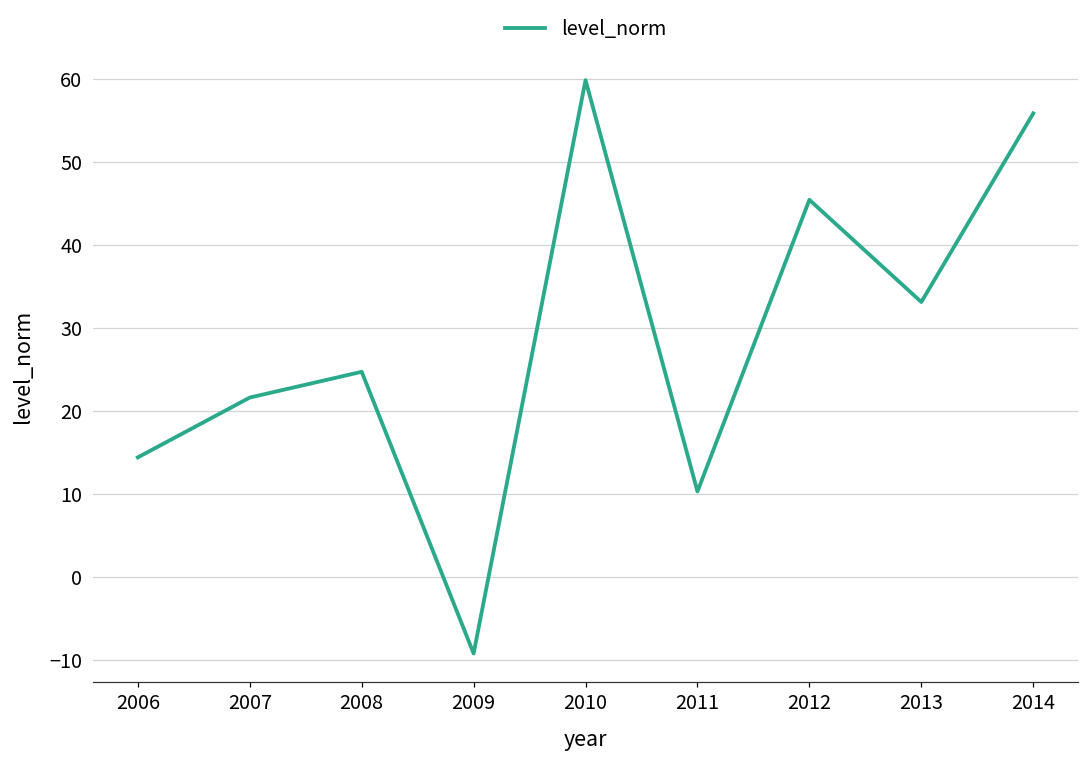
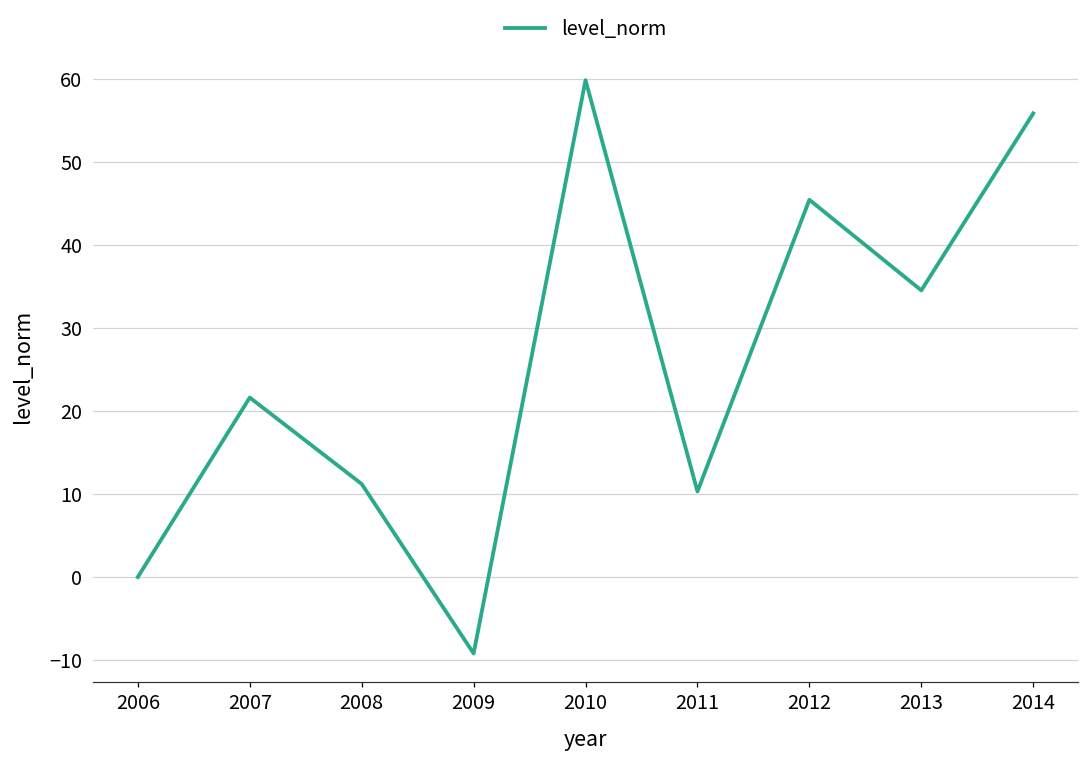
  {
-   "2006": 14,
+   "2006": 0,
    "2007": 22,
-   "2008": 25,
+   "2008": 11,
    "2009": -9,
    "2010": 60,
    "2011": 10,
    "2012": 45,
-   "2013": 33,
+   "2013": 35,
    "2014": 56
  }
